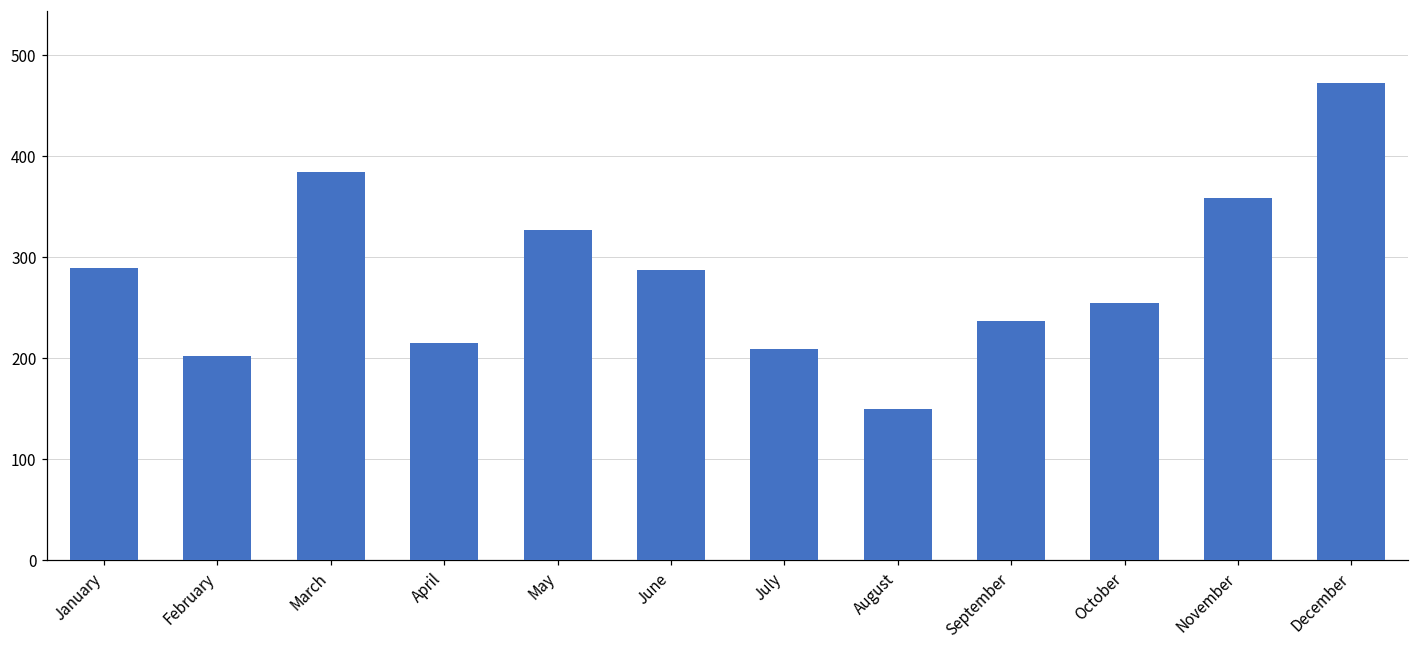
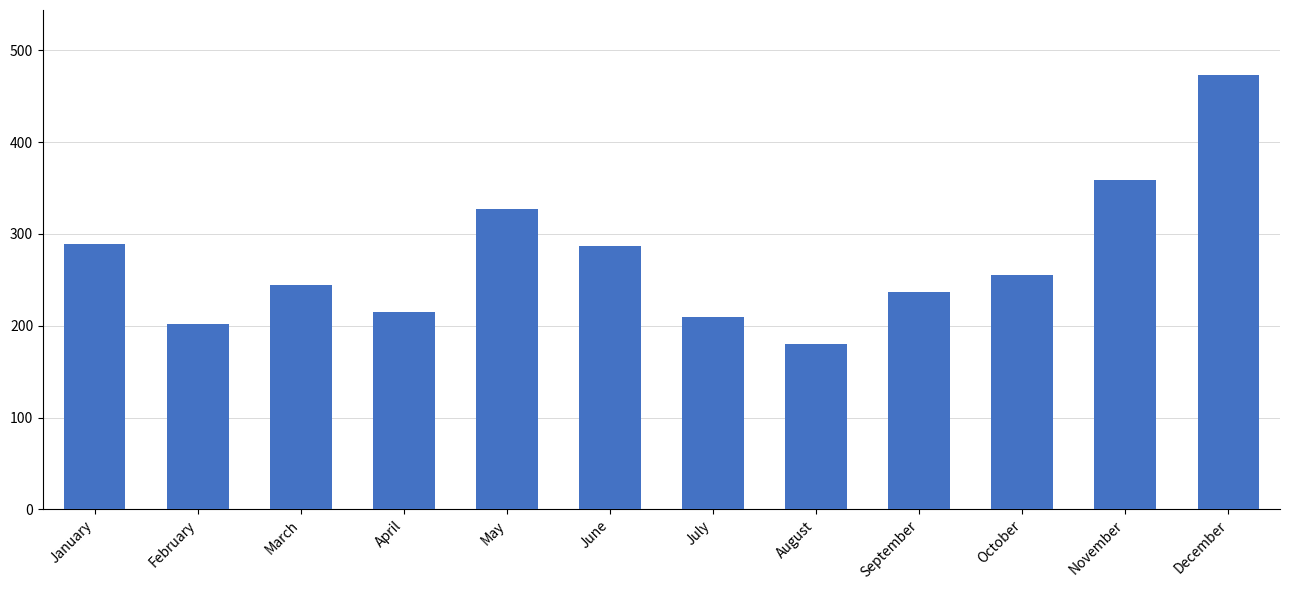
  {
    "January": 290,
    "February": 200,
-   "March": 380,
+   "March": 240,
    "April": 220,
    "May": 330,
    "June": 290,
    "July": 210,
-   "August": 150,
+   "August": 180,
    "September": 240,
    "October": 260,
    "November": 360,
    "December": 470
  }
